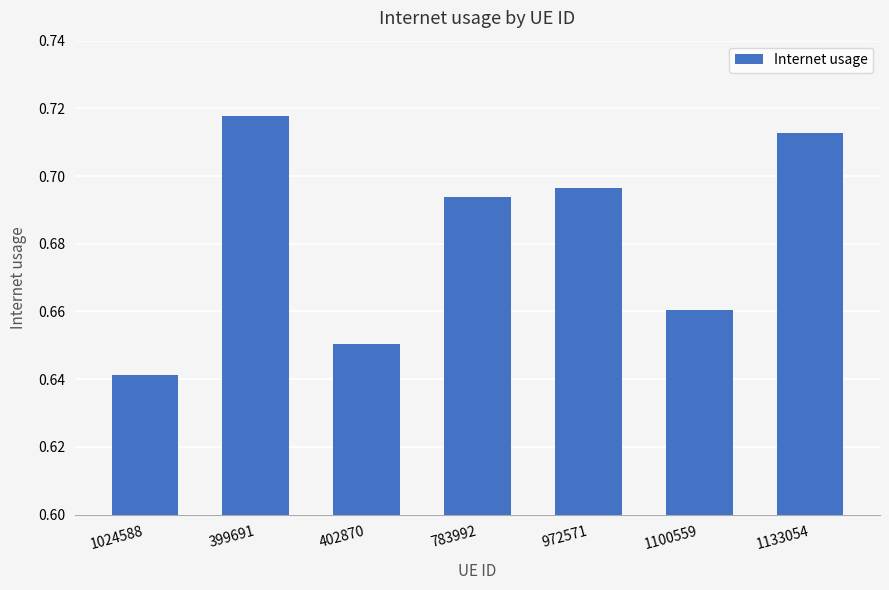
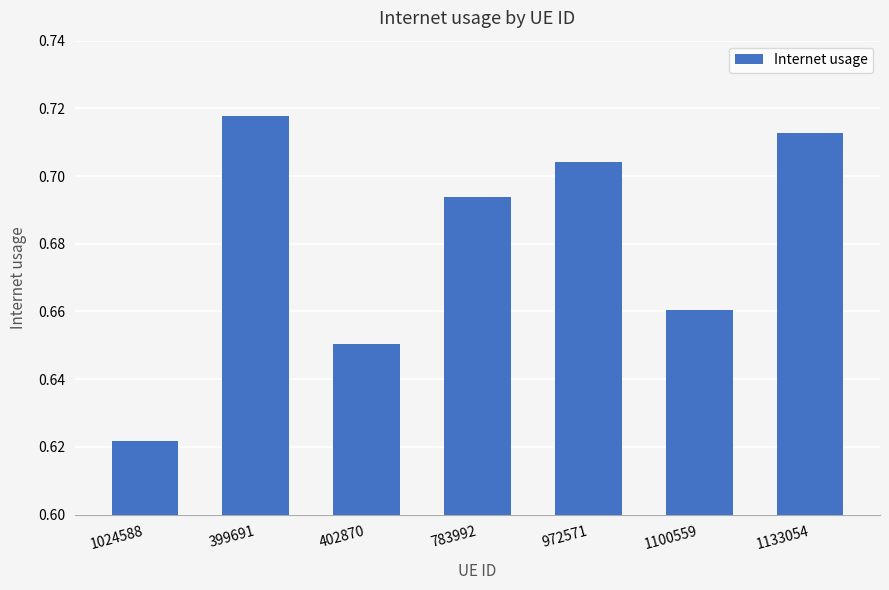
  {
-   "1024588": 0.641,
+   "1024588": 0.622,
    "399691": 0.718,
    "402870": 0.650,
    "783992": 0.694,
-   "972571": 0.696,
+   "972571": 0.704,
    "1100559": 0.660,
    "1133054": 0.713
  }
